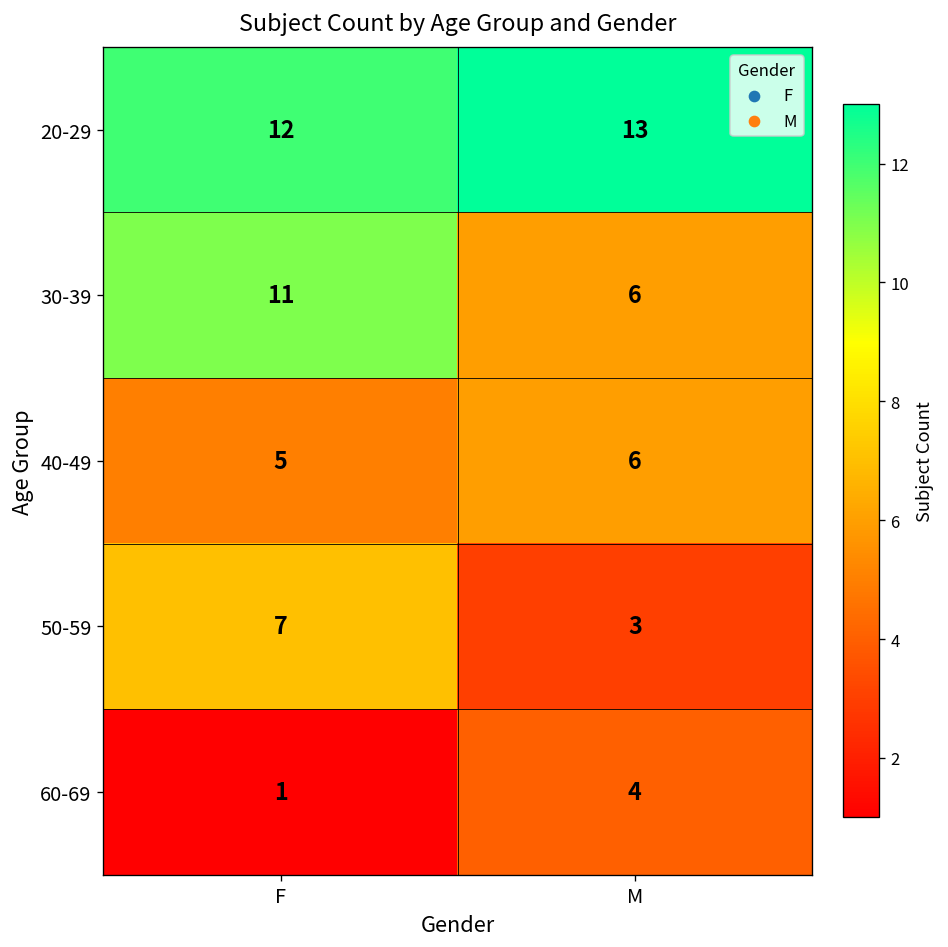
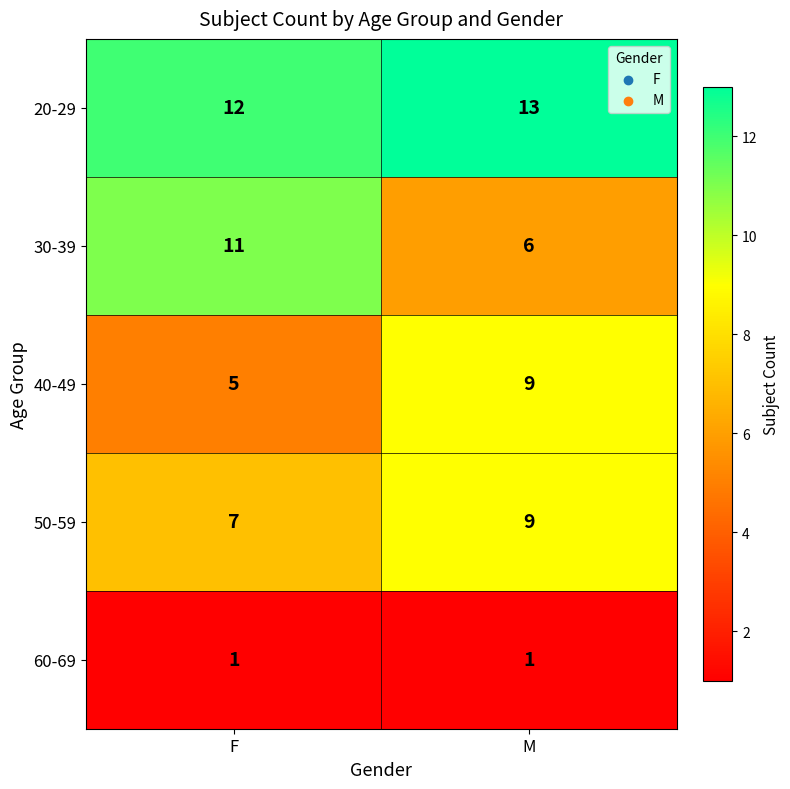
  {
    "20-29": {
      "F": 12,
      "M": 13
    },
    "30-39": {
      "F": 11,
      "M": 6
    },
    "40-49": {
      "F": 5,
-     "M": 6
+     "M": 9
    },
    "50-59": {
      "F": 7,
-     "M": 3
+     "M": 9
    },
    "60-69": {
      "F": 1,
-     "M": 4
+     "M": 1
    }
  }
